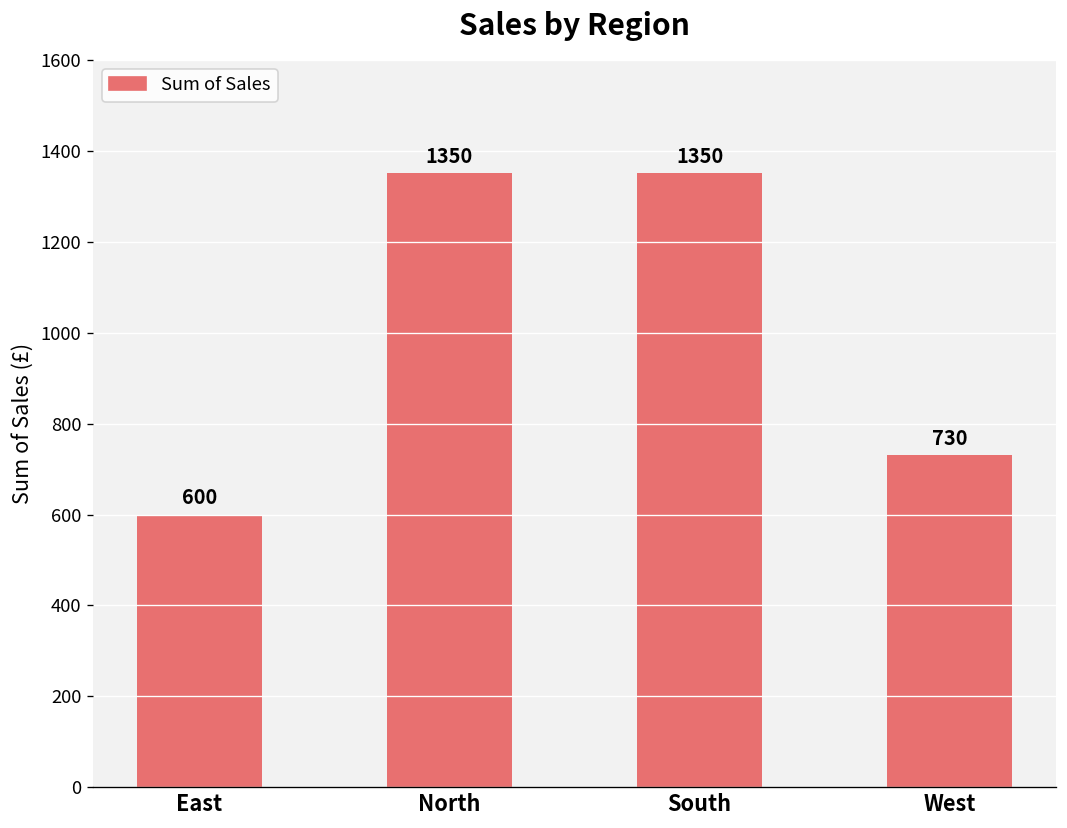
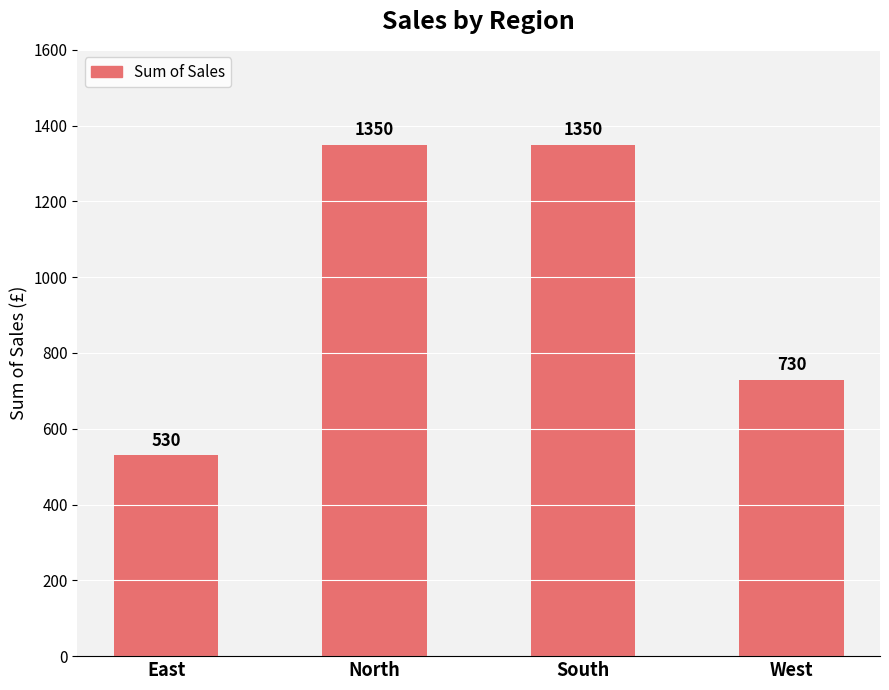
  {
-   "East": 600,
+   "East": 530,
    "North": 1350,
    "South": 1350,
    "West": 730
  }
